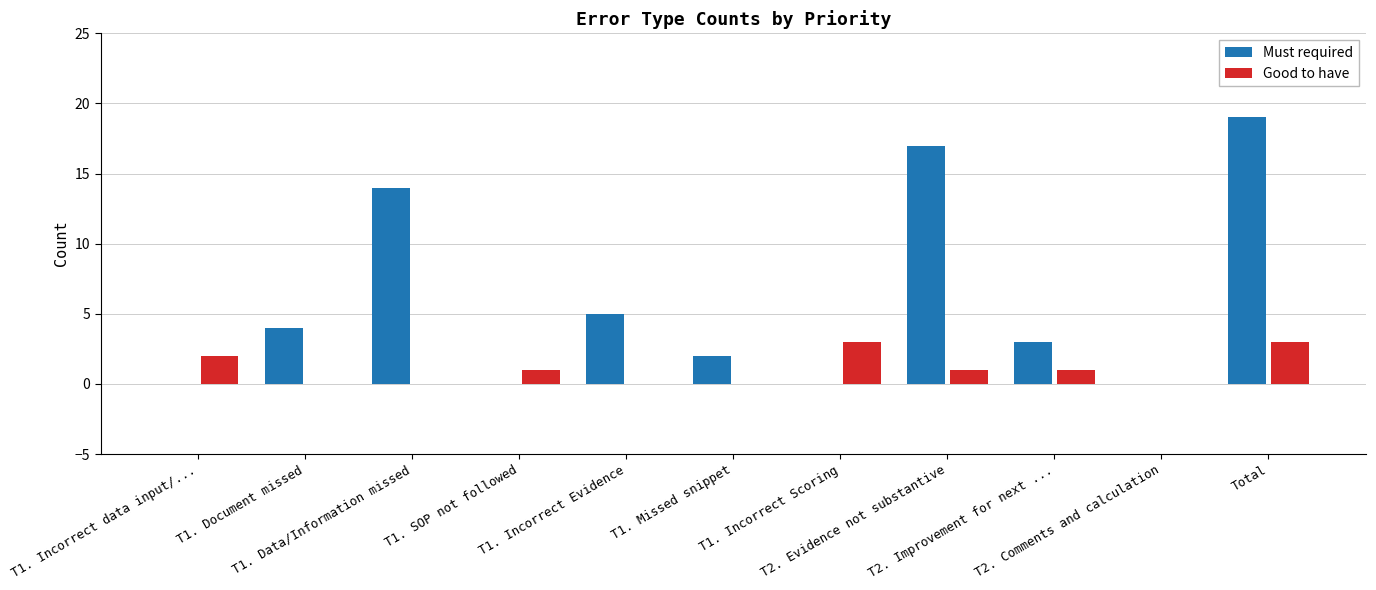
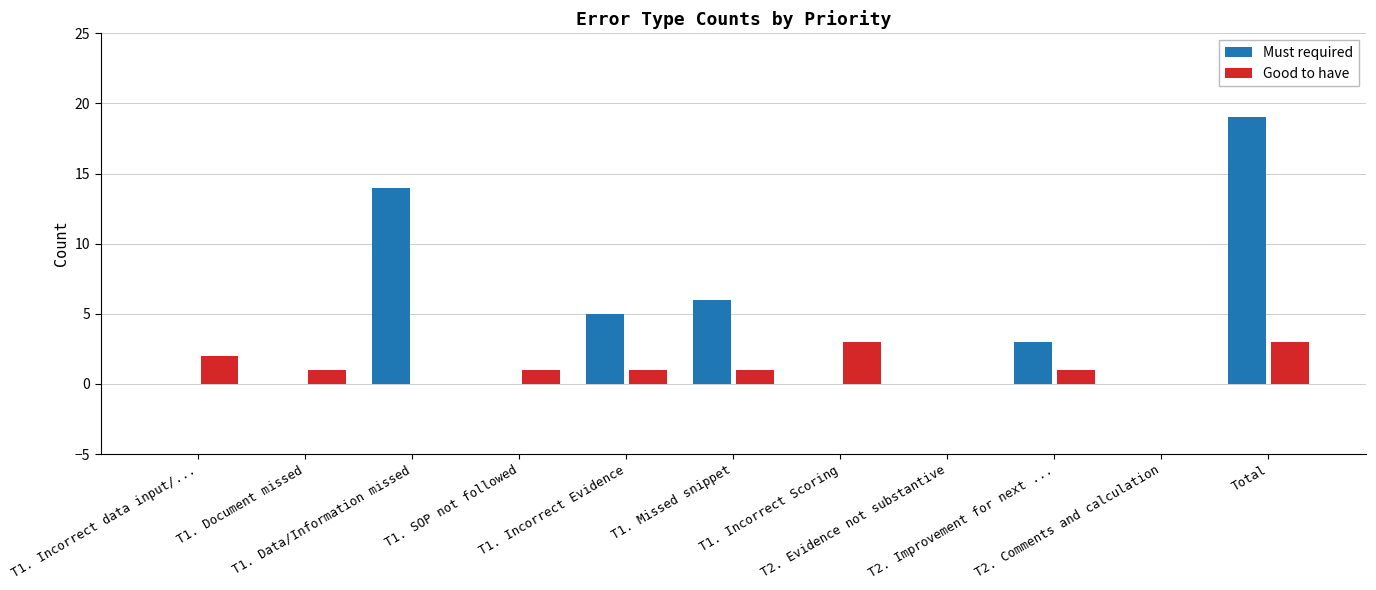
  {
    "Must required": {
      "T1. Incorrect data input/...": 0,
-     "T1. Document missed": 4,
+     "T1. Document missed": 0,
      "T1. Data/Information missed": 14,
      "T1. SOP not followed": 0,
      "T1. Incorrect Evidence": 5,
-     "T1. Missed snippet": 2,
+     "T1. Missed snippet": 6,
      "T1. Incorrect Scoring": 0,
-     "T2. Evidence not substantive": 17,
+     "T2. Evidence not substantive": 0,
      "T2. Improvement for next ...": 3,
      "T2. Comments and calculation": 0,
      "Total": 19
    },
    "Good to have": {
      "T1. Incorrect data input/...": 2,
-     "T1. Document missed": 0,
+     "T1. Document missed": 1,
      "T1. Data/Information missed": 0,
      "T1. SOP not followed": 1,
-     "T1. Incorrect Evidence": 0,
-     "T1. Missed snippet": 0,
+     "T1. Incorrect Evidence": 1,
+     "T1. Missed snippet": 1,
      "T1. Incorrect Scoring": 3,
-     "T2. Evidence not substantive": 1,
+     "T2. Evidence not substantive": 0,
      "T2. Improvement for next ...": 1,
      "T2. Comments and calculation": 0,
      "Total": 3
    }
  }
